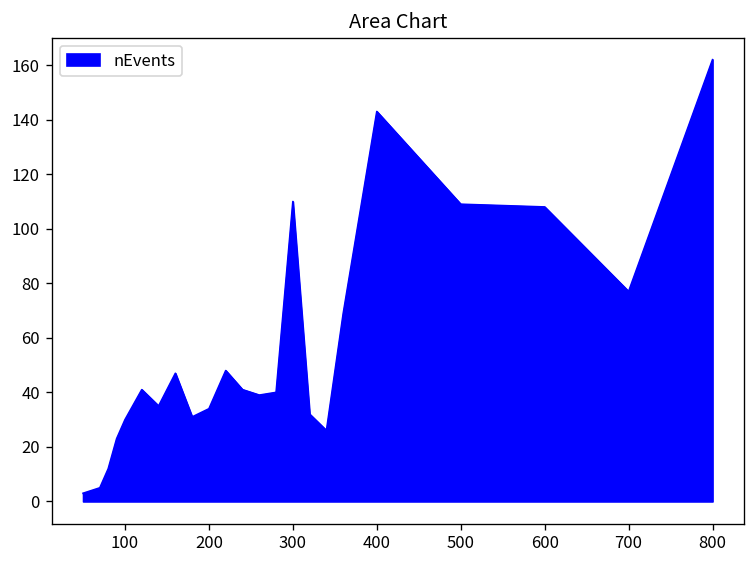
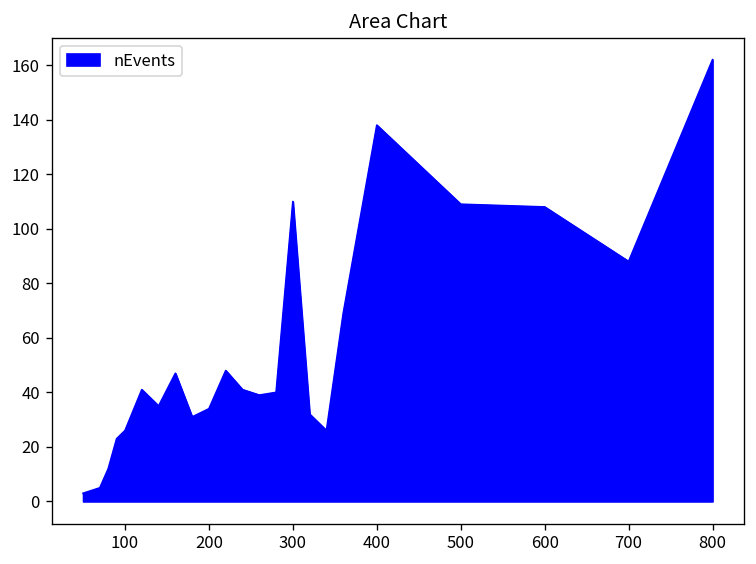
  {
-   "100": 30,
+   "100": 26,
    "200": 34,
    "300": 110,
-   "400": 143,
+   "400": 138,
    "500": 109,
    "600": 108,
-   "700": 77,
+   "700": 88,
    "800": 162
  }
